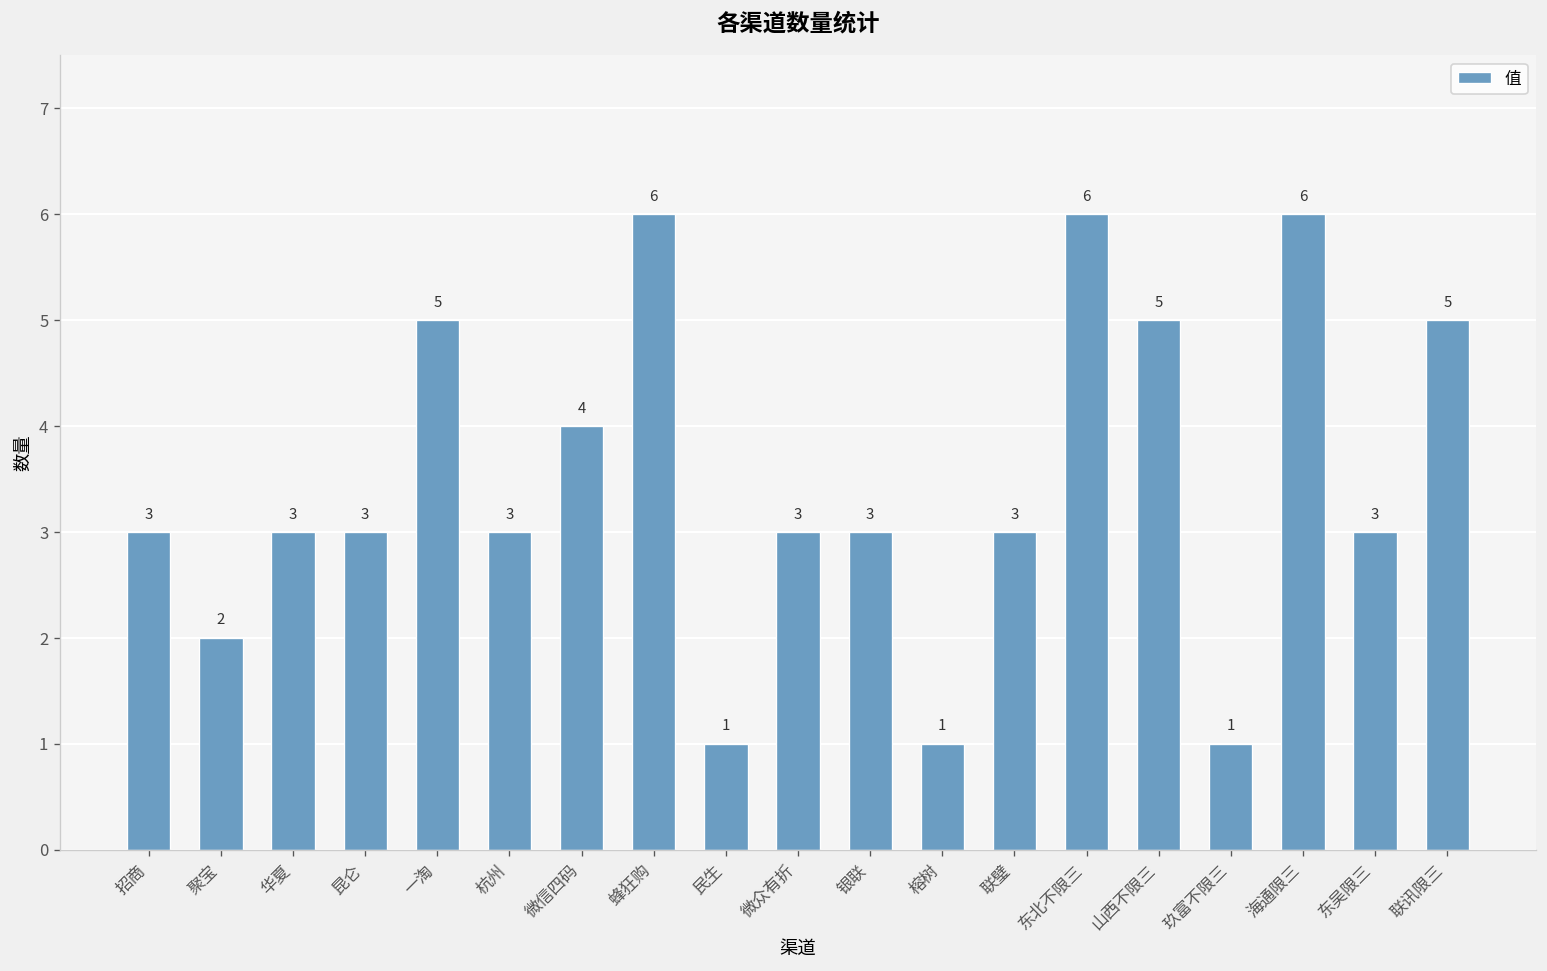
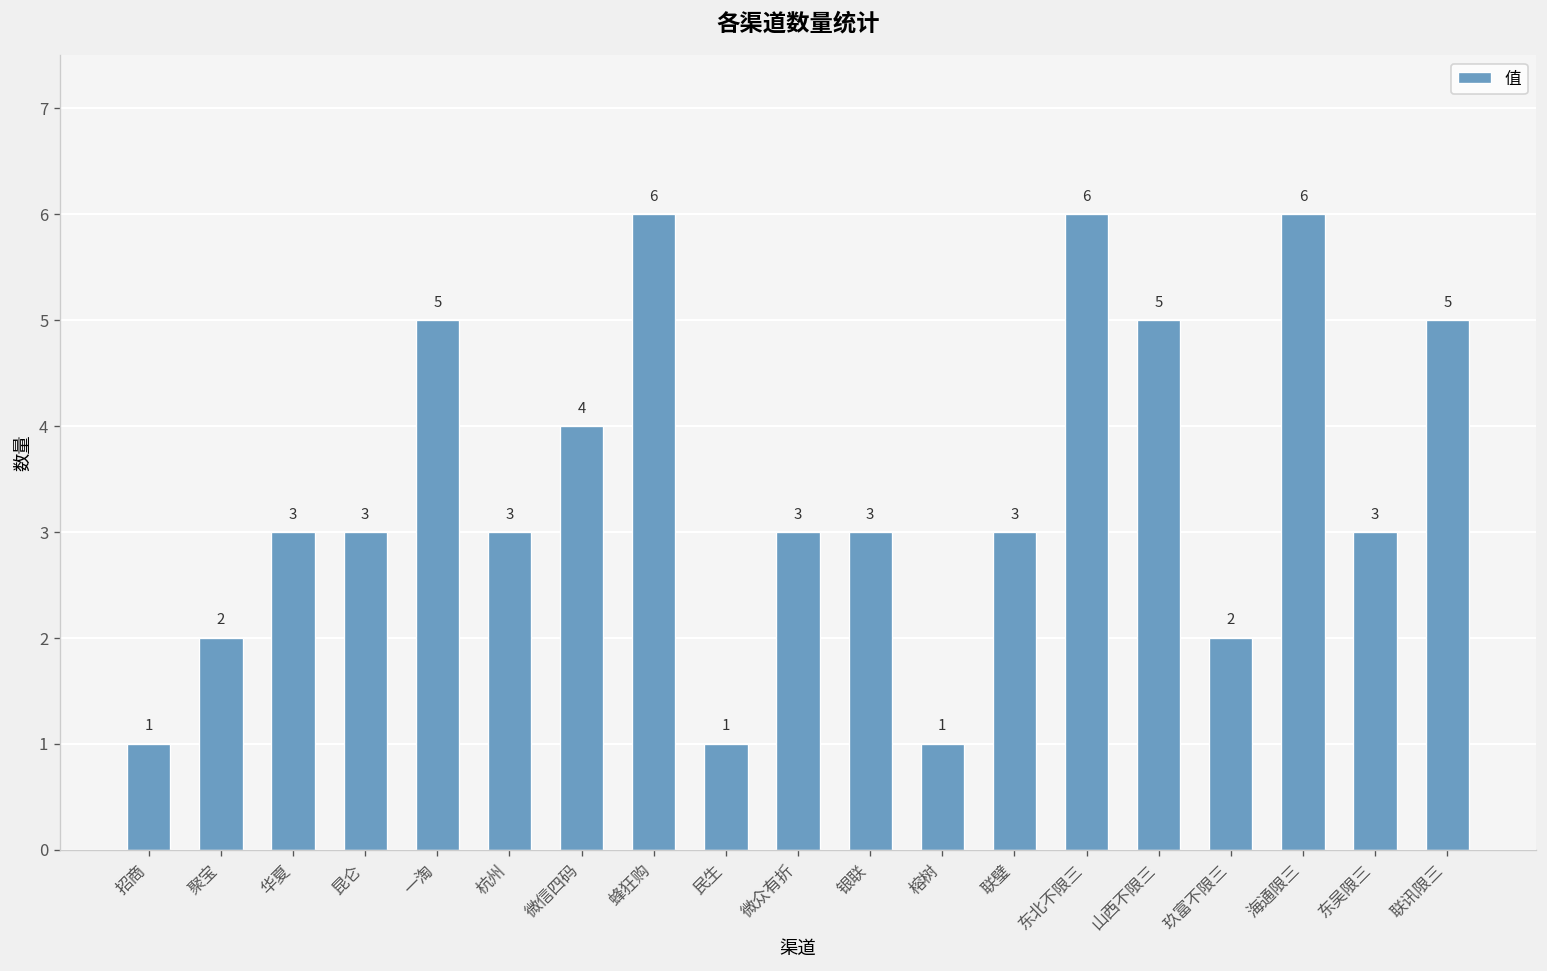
  {
-   "招商": 3,
+   "招商": 1,
    "聚宝": 2,
    "华夏": 3,
    "昆仑": 3,
    "一淘": 5,
    "杭州": 3,
    "微信四码": 4,
    "蜂狂购": 6,
    "民生": 1,
    "微众有折": 3,
    "银联": 3,
    "榕树": 1,
    "联璧": 3,
    "东北不限三": 6,
    "山西不限三": 5,
-   "玖富不限三": 1,
+   "玖富不限三": 2,
    "海通限三": 6,
    "东吴限三": 3,
    "联讯限三": 5
  }
